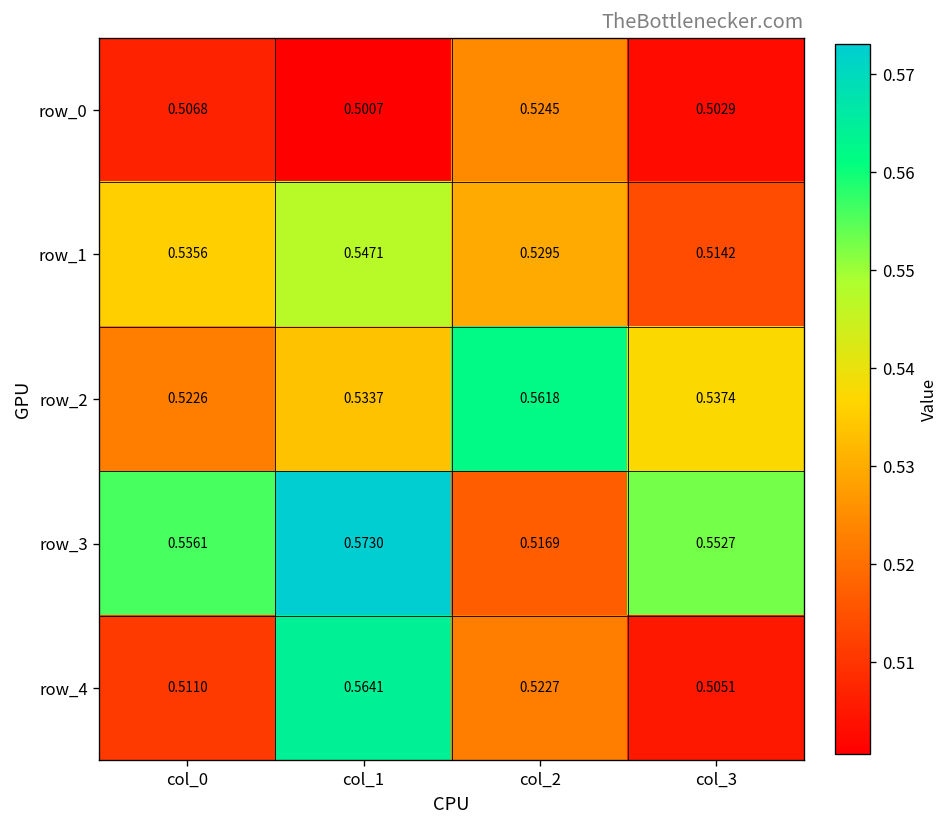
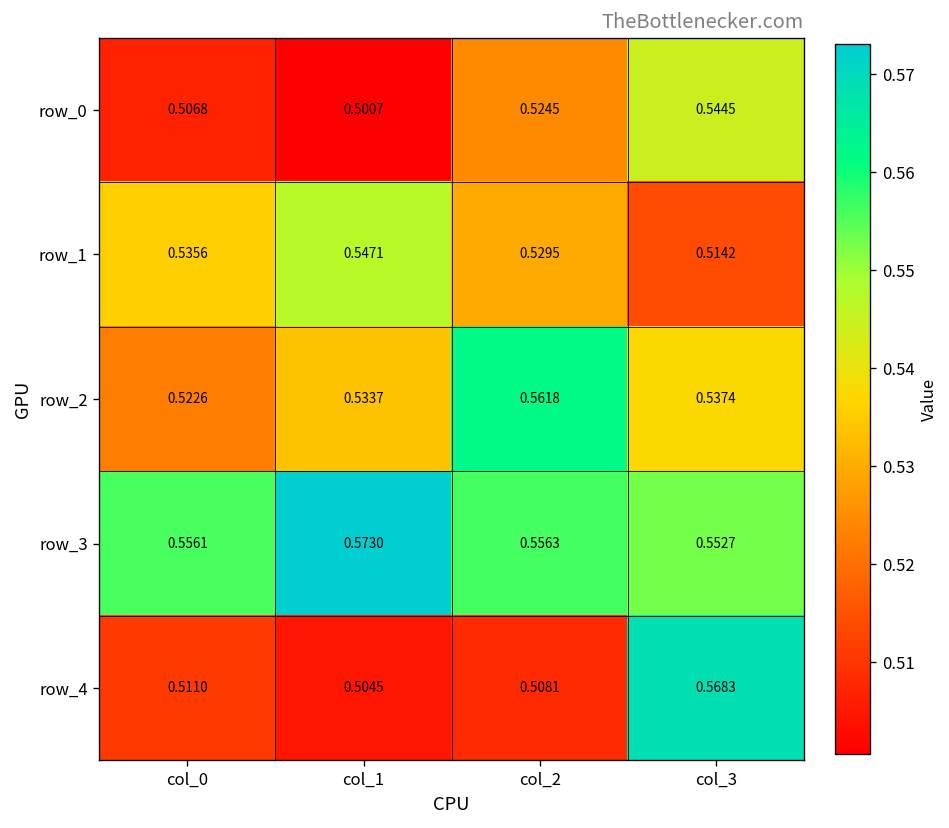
  {
    "row_0": {
      "col_0": 0.5068,
      "col_1": 0.5007,
      "col_2": 0.5245,
-     "col_3": 0.5029
+     "col_3": 0.5445
    },
    "row_1": {
      "col_0": 0.5356,
      "col_1": 0.5471,
      "col_2": 0.5295,
      "col_3": 0.5142
    },
    "row_2": {
      "col_0": 0.5226,
      "col_1": 0.5337,
      "col_2": 0.5618,
      "col_3": 0.5374
    },
    "row_3": {
      "col_0": 0.5561,
      "col_1": 0.5730,
-     "col_2": 0.5169,
+     "col_2": 0.5563,
      "col_3": 0.5527
    },
    "row_4": {
      "col_0": 0.5110,
-     "col_1": 0.5641,
-     "col_2": 0.5227,
-     "col_3": 0.5051
+     "col_1": 0.5045,
+     "col_2": 0.5081,
+     "col_3": 0.5683
    }
  }
